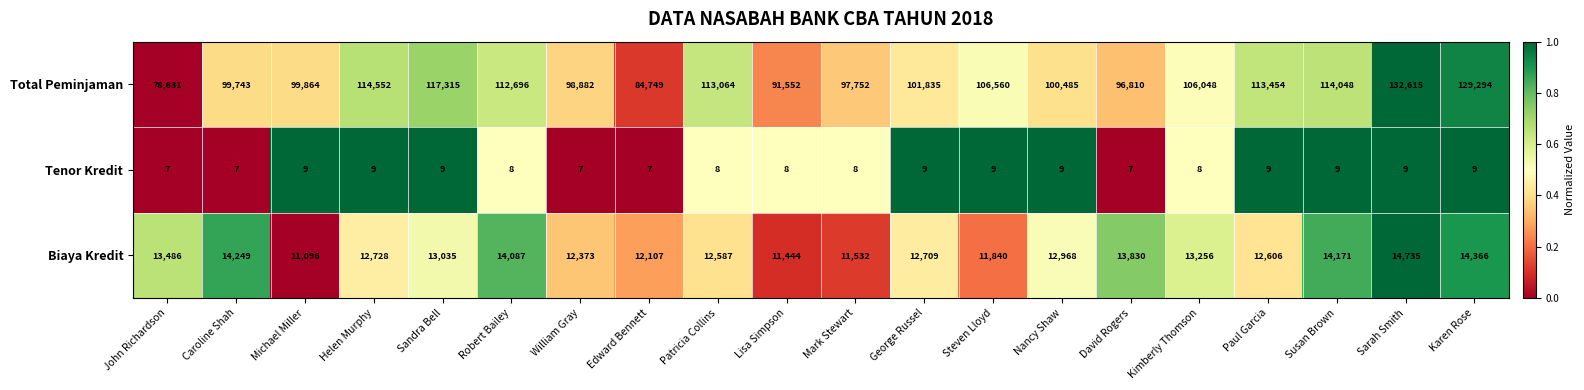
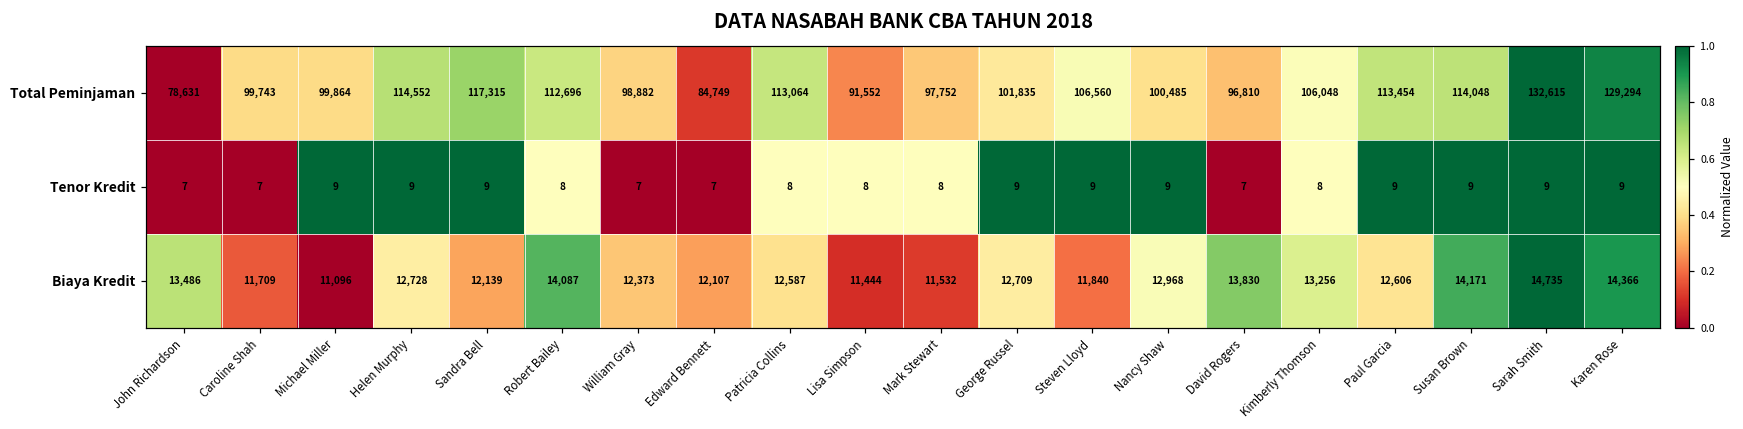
  {
    "Total Peminjaman": {
      "John Richardson": "78,631",
      "Caroline Shah": "99,743",
      "Michael Miller": "99,864",
      "Helen Murphy": "114,552",
      "Sandra Bell": "117,315",
      "Robert Bailey": "112,696",
      "William Gray": "98,882",
      "Edward Bennett": "84,749",
      "Patricia Collins": "113,064",
      "Lisa Simpson": "91,552",
      "Mark Stewart": "97,752",
      "George Russel": "101,835",
      "Steven Lloyd": "106,560",
      "Nancy Shaw": "100,485",
      "David Rogers": "96,810",
      "Kimberly Thomson": "106,048",
      "Paul Garcia": "113,454",
      "Susan Brown": "114,048",
      "Sarah Smith": "132,615",
      "Karen Rose": "129,294"
    },
    "Tenor Kredit": {
      "John Richardson": "7",
      "Caroline Shah": "7",
      "Michael Miller": "9",
      "Helen Murphy": "9",
      "Sandra Bell": "9",
      "Robert Bailey": "8",
      "William Gray": "7",
      "Edward Bennett": "7",
      "Patricia Collins": "8",
      "Lisa Simpson": "8",
      "Mark Stewart": "8",
      "George Russel": "9",
      "Steven Lloyd": "9",
      "Nancy Shaw": "9",
      "David Rogers": "7",
      "Kimberly Thomson": "8",
      "Paul Garcia": "9",
      "Susan Brown": "9",
      "Sarah Smith": "9",
      "Karen Rose": "9"
    },
    "Biaya Kredit": {
      "John Richardson": "13,486",
-     "Caroline Shah": "14,249",
+     "Caroline Shah": "11,709",
      "Michael Miller": "11,096",
      "Helen Murphy": "12,728",
-     "Sandra Bell": "13,035",
+     "Sandra Bell": "12,139",
      "Robert Bailey": "14,087",
      "William Gray": "12,373",
      "Edward Bennett": "12,107",
      "Patricia Collins": "12,587",
      "Lisa Simpson": "11,444",
      "Mark Stewart": "11,532",
      "George Russel": "12,709",
      "Steven Lloyd": "11,840",
      "Nancy Shaw": "12,968",
      "David Rogers": "13,830",
      "Kimberly Thomson": "13,256",
      "Paul Garcia": "12,606",
      "Susan Brown": "14,171",
      "Sarah Smith": "14,735",
      "Karen Rose": "14,366"
    }
  }
